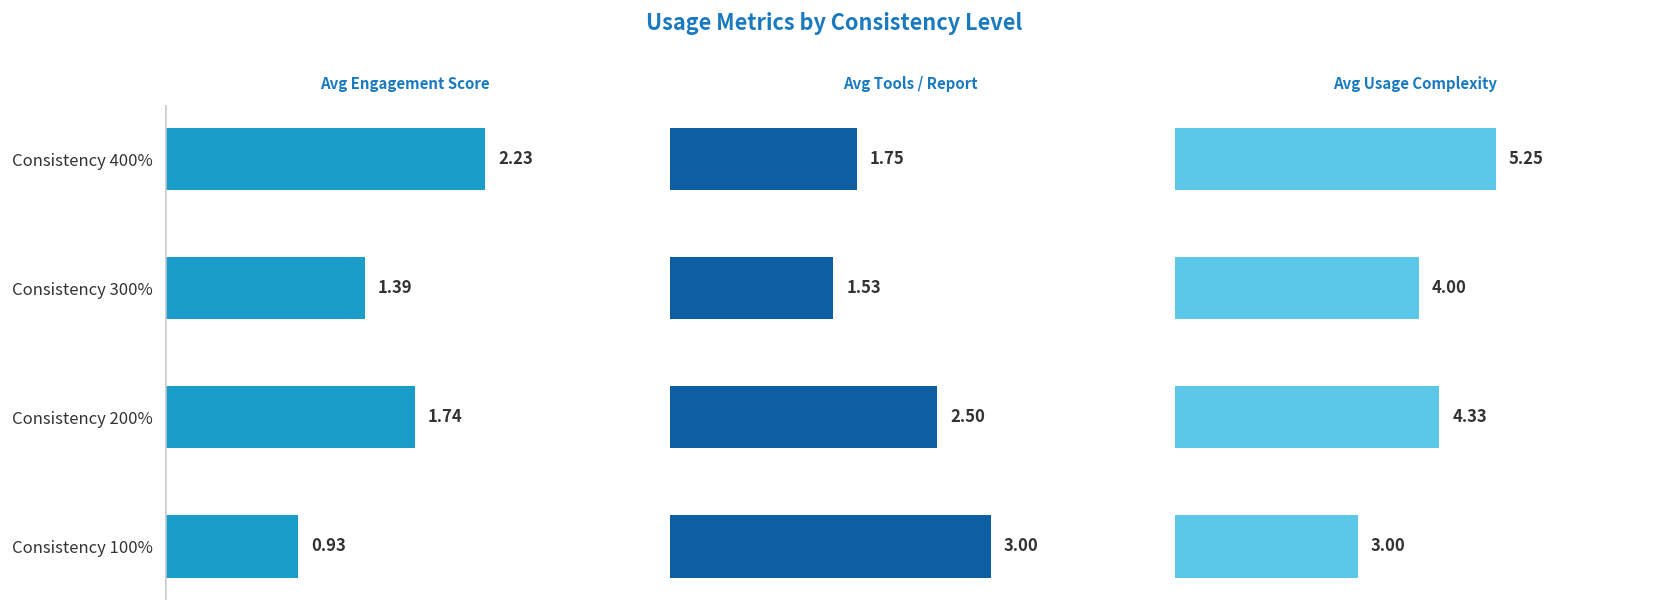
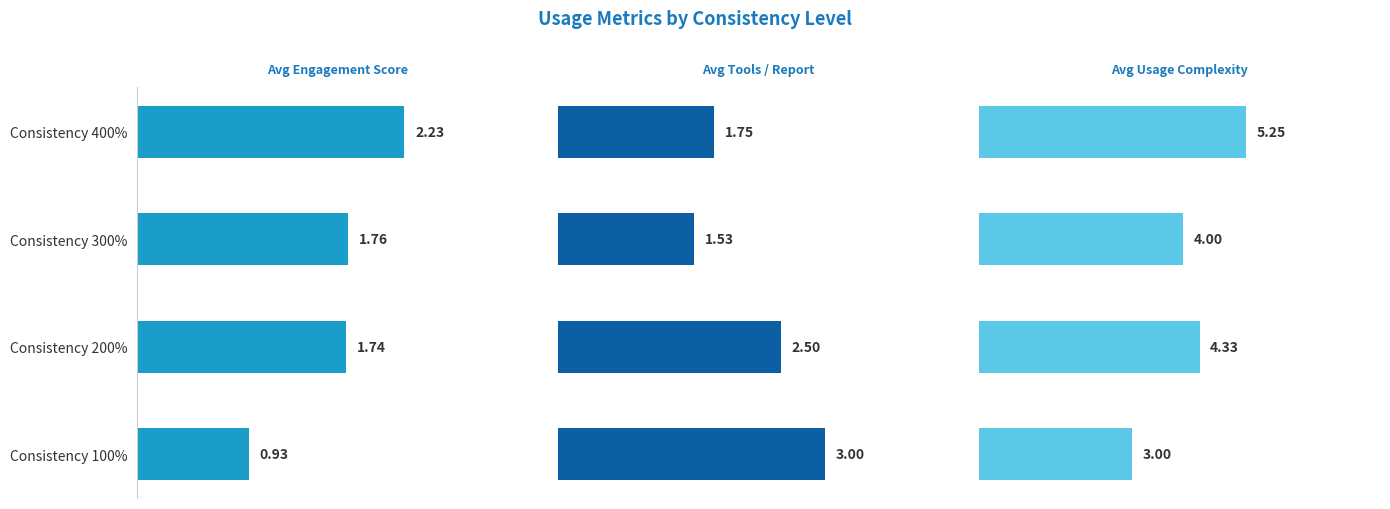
  {
    "Avg Engagement Score": {
      "Consistency 400%": 2.23,
-     "Consistency 300%": 1.39,
+     "Consistency 300%": 1.76,
      "Consistency 200%": 1.74,
      "Consistency 100%": 0.93
    }
  }
